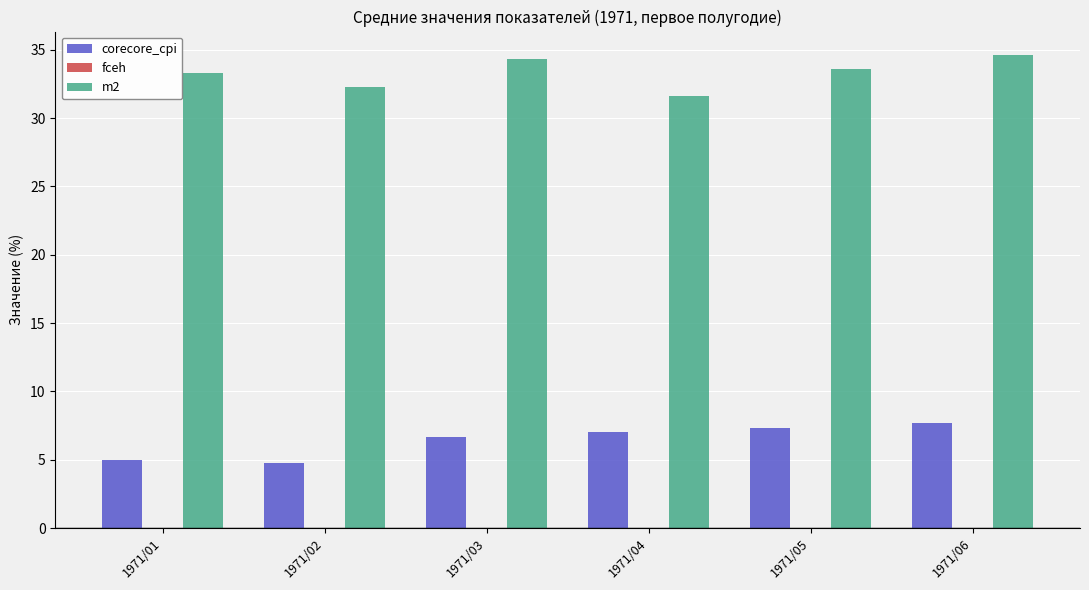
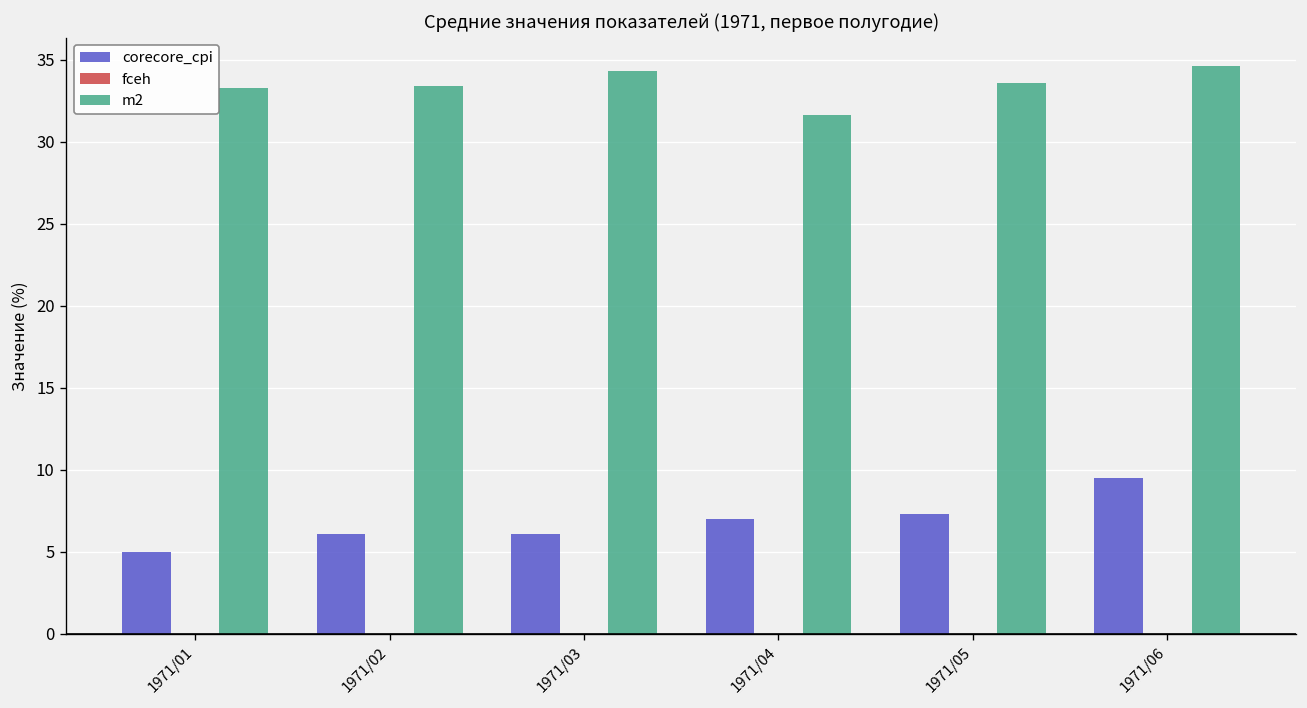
  {
    "corecore_cpi": {
      "1971/01": 5.0,
-     "1971/02": 4.8,
-     "1971/03": 6.7,
+     "1971/02": 6.1,
+     "1971/03": 6.1,
      "1971/04": 7.0,
      "1971/05": 7.3,
-     "1971/06": 7.7
+     "1971/06": 9.5
    },
    "fceh": {
      "1971/01": 0.0,
      "1971/02": 0.0,
      "1971/03": 0.0,
      "1971/04": 0.0,
      "1971/05": 0.0,
      "1971/06": 0.0
    },
    "m2": {
      "1971/01": 33.3,
-     "1971/02": 32.3,
+     "1971/02": 33.4,
      "1971/03": 34.3,
      "1971/04": 31.6,
      "1971/05": 33.6,
      "1971/06": 34.6
    }
  }
